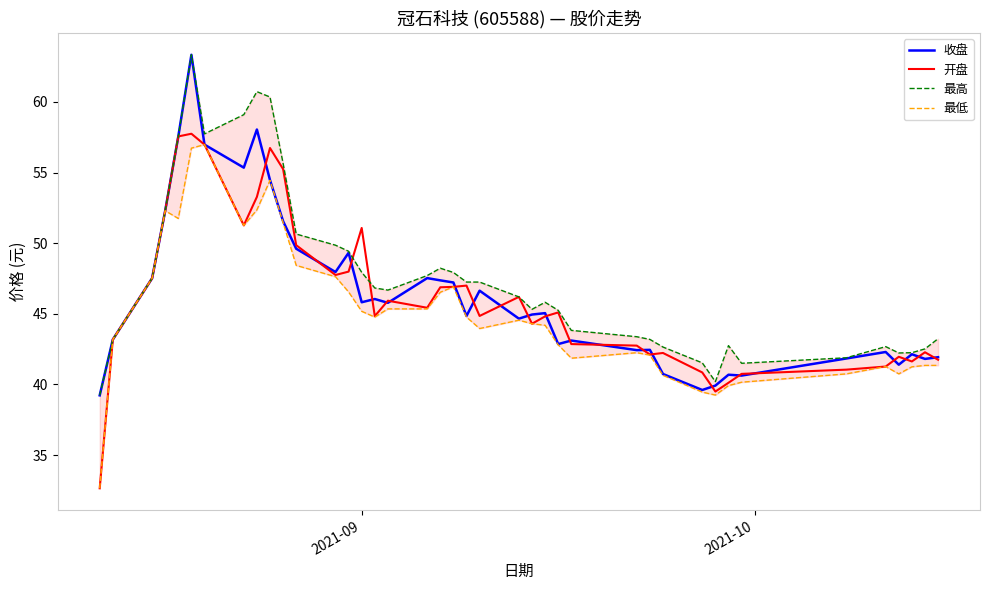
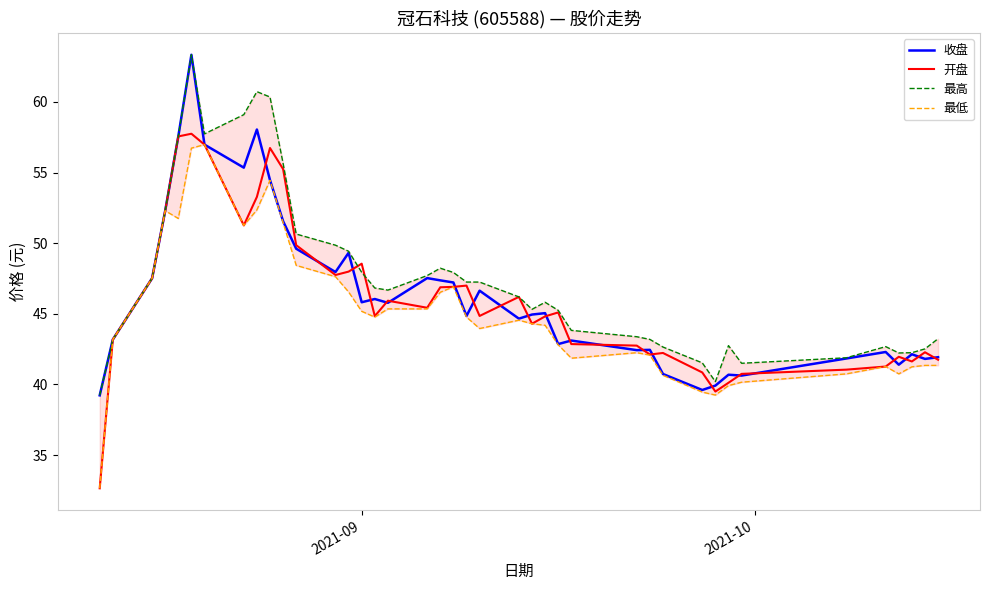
  {
    "收盘": {
      "2021-09": 45.8
    },
    "开盘": {
-     "2021-09": 51.1
+     "2021-09": 48.6
    },
    "最高": {
      "2021-09": 47.9
    },
    "最低": {
      "2021-09": 45.2
    }
  }
